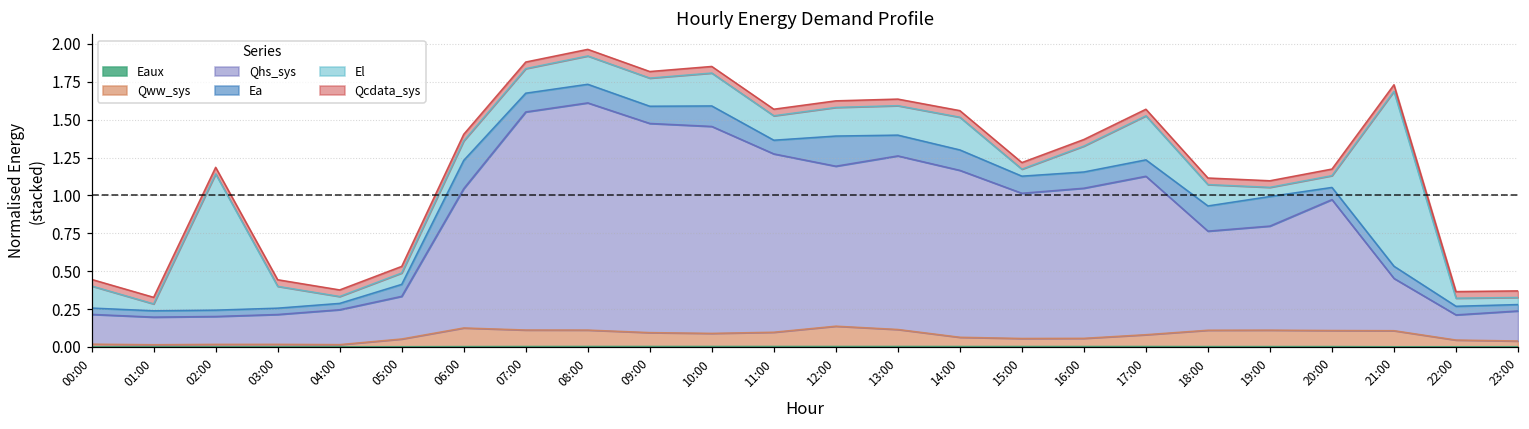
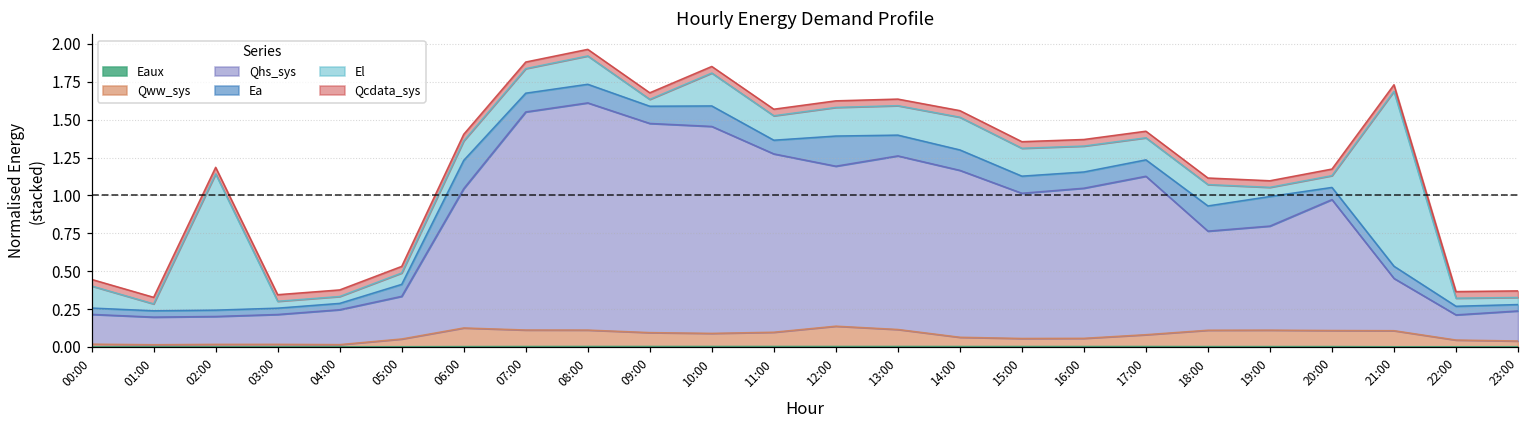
  {
    "Eaux": {
      "05:00": 0.00,
      "06:00": 0.00,
      "07:00": 0.00,
      "08:00": 0.00,
      "09:00": 0.00,
      "10:00": 0.00,
      "11:00": 0.00,
      "12:00": 0.00,
      "13:00": 0.00,
      "14:00": 0.00,
      "15:00": 0.00,
      "16:00": 0.00,
      "17:00": 0.00,
      "18:00": 0.00,
      "19:00": 0.00,
      "20:00": 0.00,
      "21:00": 0.00,
      "22:00": 0.00,
      "23:00": 0.00
    },
    "El": {
      "00:00": 0.15,
      "01:00": 0.05,
      "02:00": 0.90,
-     "03:00": 0.14,
+     "03:00": 0.05,
      "04:00": 0.05,
      "05:00": 0.08,
      "06:00": 0.13,
      "07:00": 0.16,
      "08:00": 0.19,
-     "09:00": 0.19,
+     "09:00": 0.05,
      "10:00": 0.22,
      "11:00": 0.16,
      "12:00": 0.19,
      "13:00": 0.19,
      "14:00": 0.22,
-     "15:00": 0.05,
+     "15:00": 0.18,
      "16:00": 0.17,
-     "17:00": 0.29,
+     "17:00": 0.15,
      "18:00": 0.14,
      "19:00": 0.06,
      "20:00": 0.08,
      "21:00": 1.15,
      "22:00": 0.05,
      "23:00": 0.05
    }
  }
